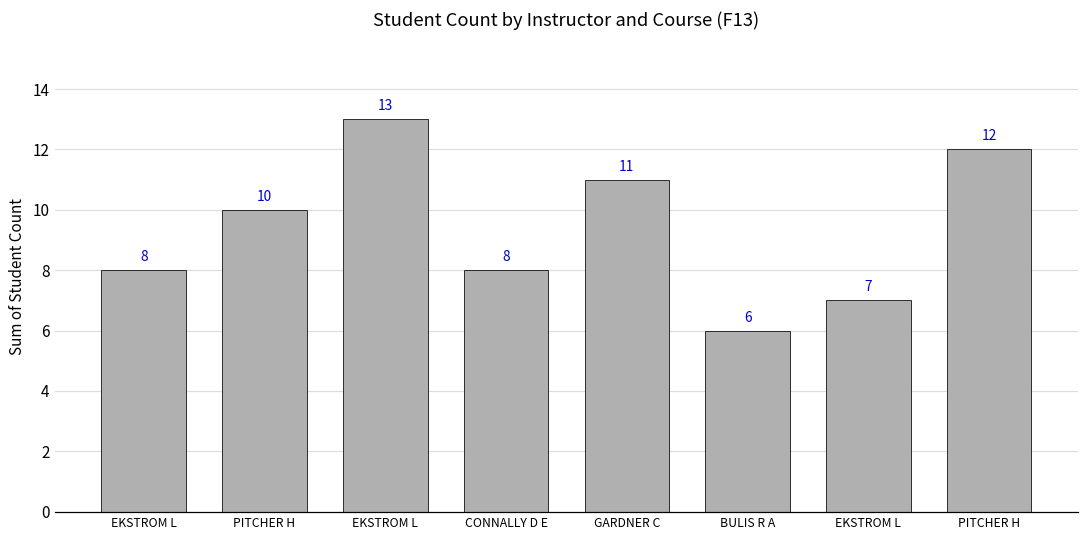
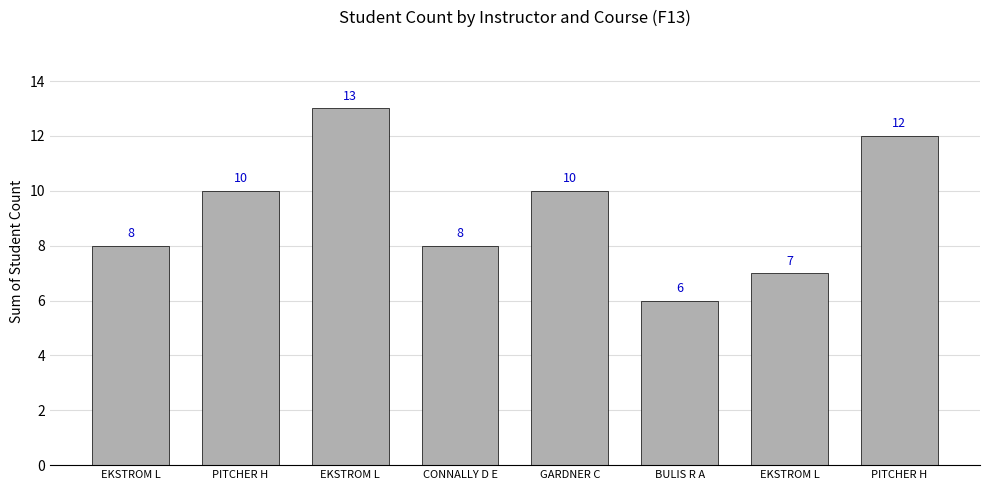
  {
    "CONNALLY D E": 8,
-   "GARDNER C": 11,
+   "GARDNER C": 10,
    "BULIS R A": 6
  }
